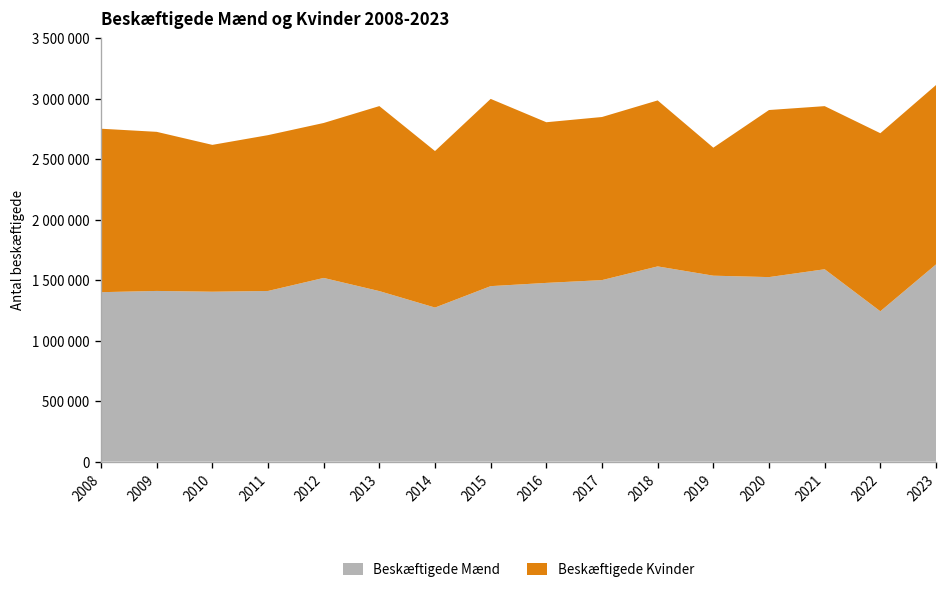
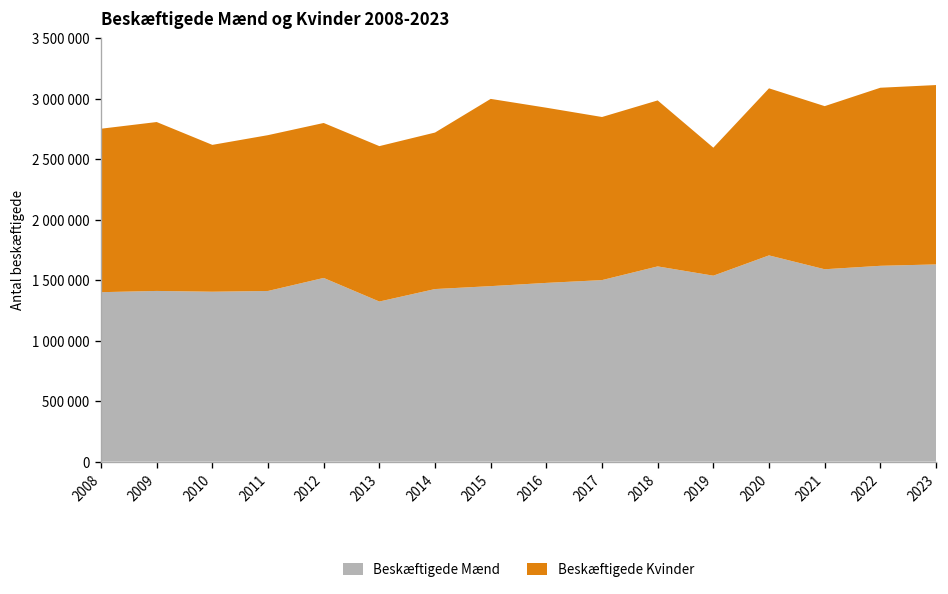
  {
    "Beskæftigede Mænd": {
      "2008": 1400000,
      "2009": 1410000,
      "2010": 1400000,
      "2011": 1410000,
      "2012": 1520000,
-     "2013": 1410000,
-     "2014": 1270000,
+     "2013": 1320000,
+     "2014": 1430000,
      "2015": 1450000,
      "2016": 1480000,
      "2017": 1500000,
      "2018": 1610000,
      "2019": 1540000,
-     "2020": 1530000,
+     "2020": 1700000,
      "2021": 1590000,
-     "2022": 1240000,
+     "2022": 1620000,
      "2023": 1630000
    },
    "Beskæftigede Kvinder": {
      "2008": 1350000,
-     "2009": 1310000,
+     "2009": 1400000,
      "2010": 1210000,
      "2011": 1290000,
      "2012": 1280000,
-     "2013": 1530000,
+     "2013": 1280000,
      "2014": 1290000,
      "2015": 1550000,
-     "2016": 1330000,
+     "2016": 1450000,
      "2017": 1350000,
      "2018": 1370000,
      "2019": 1060000,
      "2020": 1380000,
      "2021": 1350000,
      "2022": 1470000,
      "2023": 1480000
    }
  }
